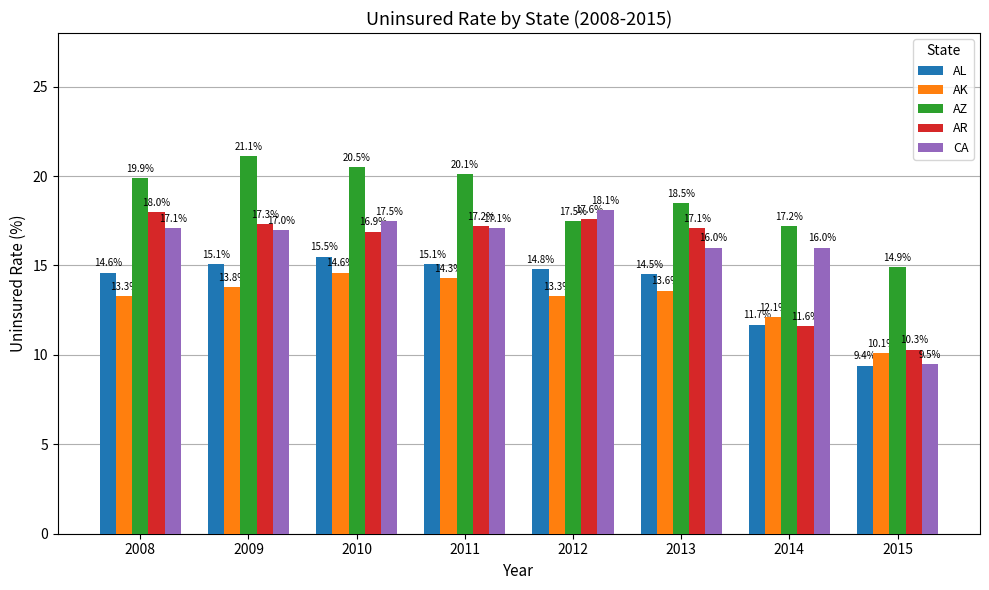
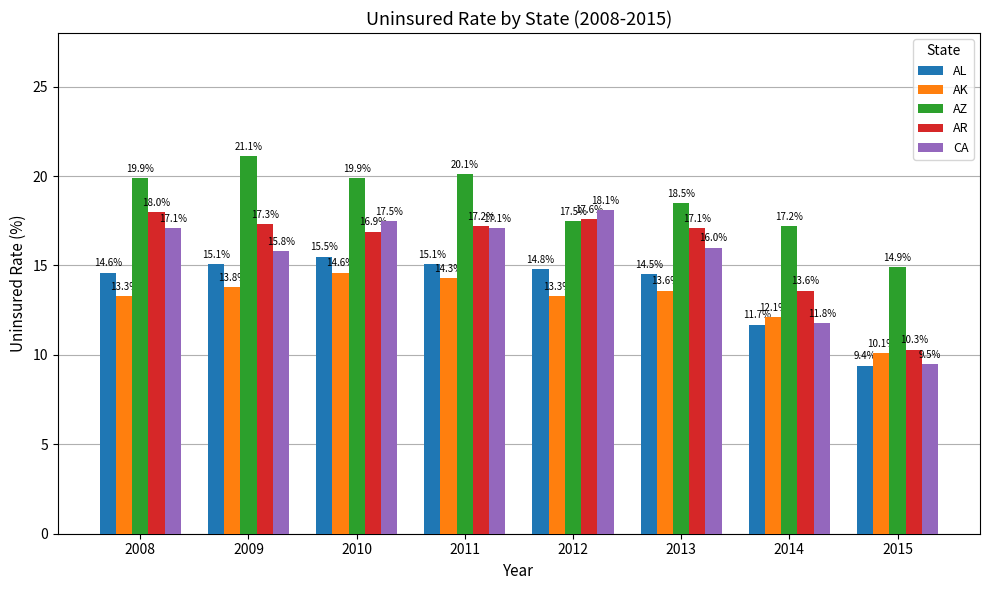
  {
    "AL": {
      "2008": "14.6%",
      "2009": "15.1%",
      "2010": "15.5%",
      "2011": "15.1%",
      "2012": "14.8%",
      "2013": "14.5%",
      "2014": "11.7%",
      "2015": "9.4%"
    },
    "AK": {
      "2008": "13.3%",
      "2009": "13.8%",
      "2010": "14.6%",
      "2011": "14.3%",
      "2012": "13.3%",
      "2013": "13.6%",
      "2014": "12.1%",
      "2015": "10.1%"
    },
    "AZ": {
      "2008": "19.9%",
      "2009": "21.1%",
-     "2010": "20.5%",
+     "2010": "19.9%",
      "2011": "20.1%",
      "2013": "18.5%",
      "2014": "17.2%",
      "2015": "14.9%"
    },
    "AR": {
      "2008": "18.0%",
      "2009": "17.3%",
      "2010": "16.9%",
      "2013": "17.1%",
-     "2014": "11.6%",
+     "2014": "13.6%",
      "2015": "10.3%"
    },
    "CA": {
      "2008": "17.1%",
-     "2009": "17.0%",
+     "2009": "15.8%",
      "2010": "17.5%",
      "2012": "18.1%",
      "2013": "16.0%",
-     "2014": "16.0%",
+     "2014": "11.8%",
      "2015": "9.5%"
    }
  }
